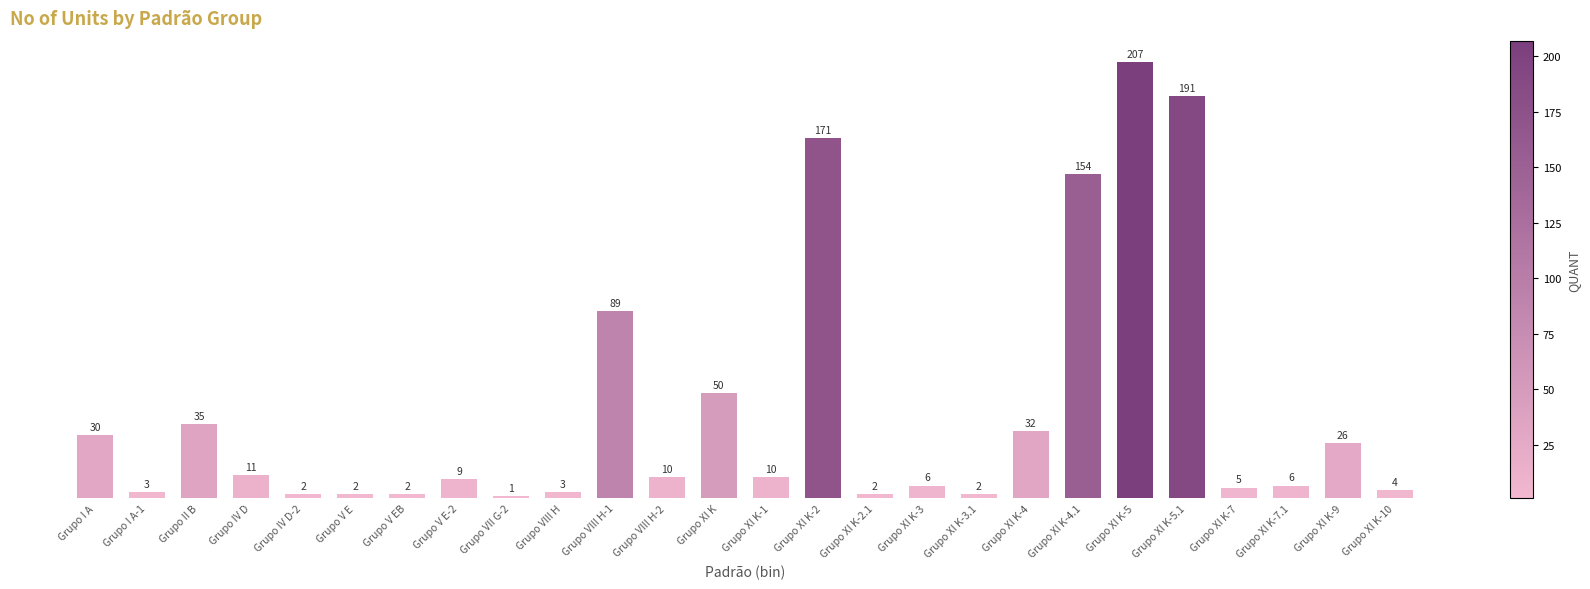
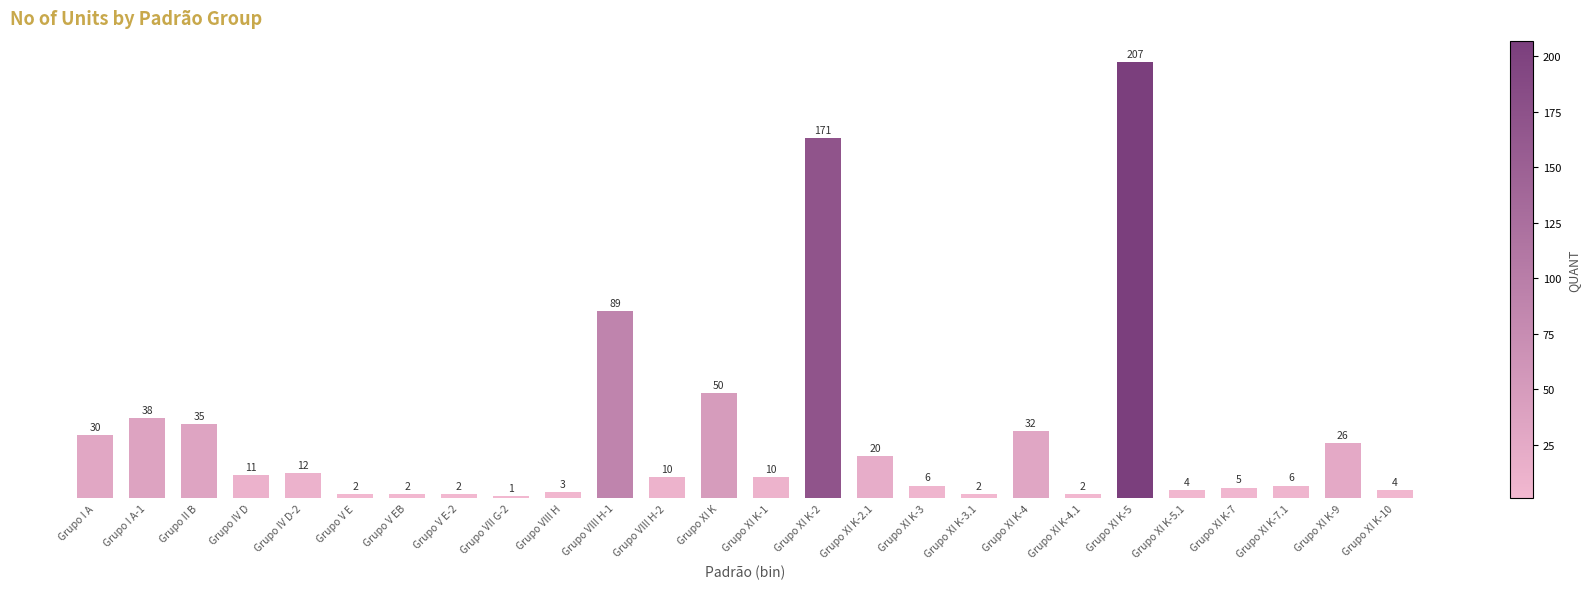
  {
    "Grupo I A": 30,
-   "Grupo I A-1": 3,
+   "Grupo I A-1": 38,
    "Grupo II B": 35,
    "Grupo IV D": 11,
-   "Grupo IV D-2": 2,
+   "Grupo IV D-2": 12,
    "Grupo V E": 2,
    "Grupo V EB": 2,
-   "Grupo V E-2": 9,
+   "Grupo V E-2": 2,
    "Grupo VII G-2": 1,
    "Grupo VIII H": 3,
    "Grupo VIII H-1": 89,
    "Grupo VIII H-2": 10,
    "Grupo XI K": 50,
    "Grupo XI K-1": 10,
    "Grupo XI K-2": 171,
-   "Grupo XI K-2.1": 2,
+   "Grupo XI K-2.1": 20,
    "Grupo XI K-3": 6,
    "Grupo XI K-3.1": 2,
    "Grupo XI K-4": 32,
-   "Grupo XI K-4.1": 154,
+   "Grupo XI K-4.1": 2,
    "Grupo XI K-5": 207,
-   "Grupo XI K-5.1": 191,
+   "Grupo XI K-5.1": 4,
    "Grupo XI K-7": 5,
    "Grupo XI K-7.1": 6,
    "Grupo XI K-9": 26,
    "Grupo XI K-10": 4
  }
